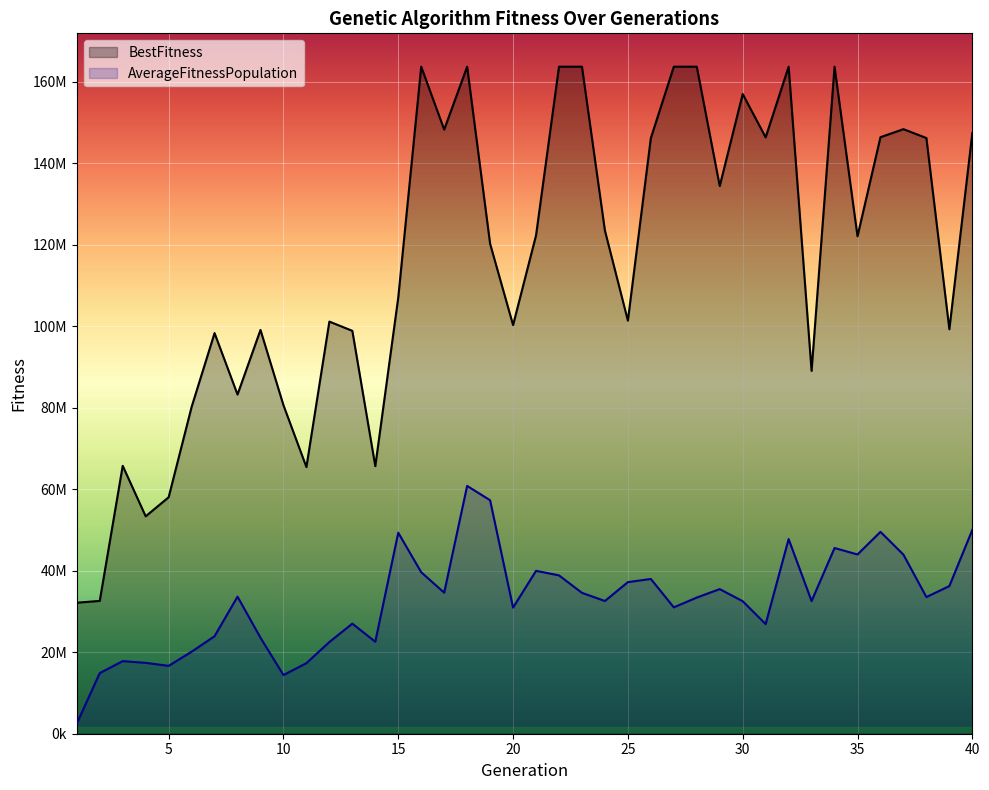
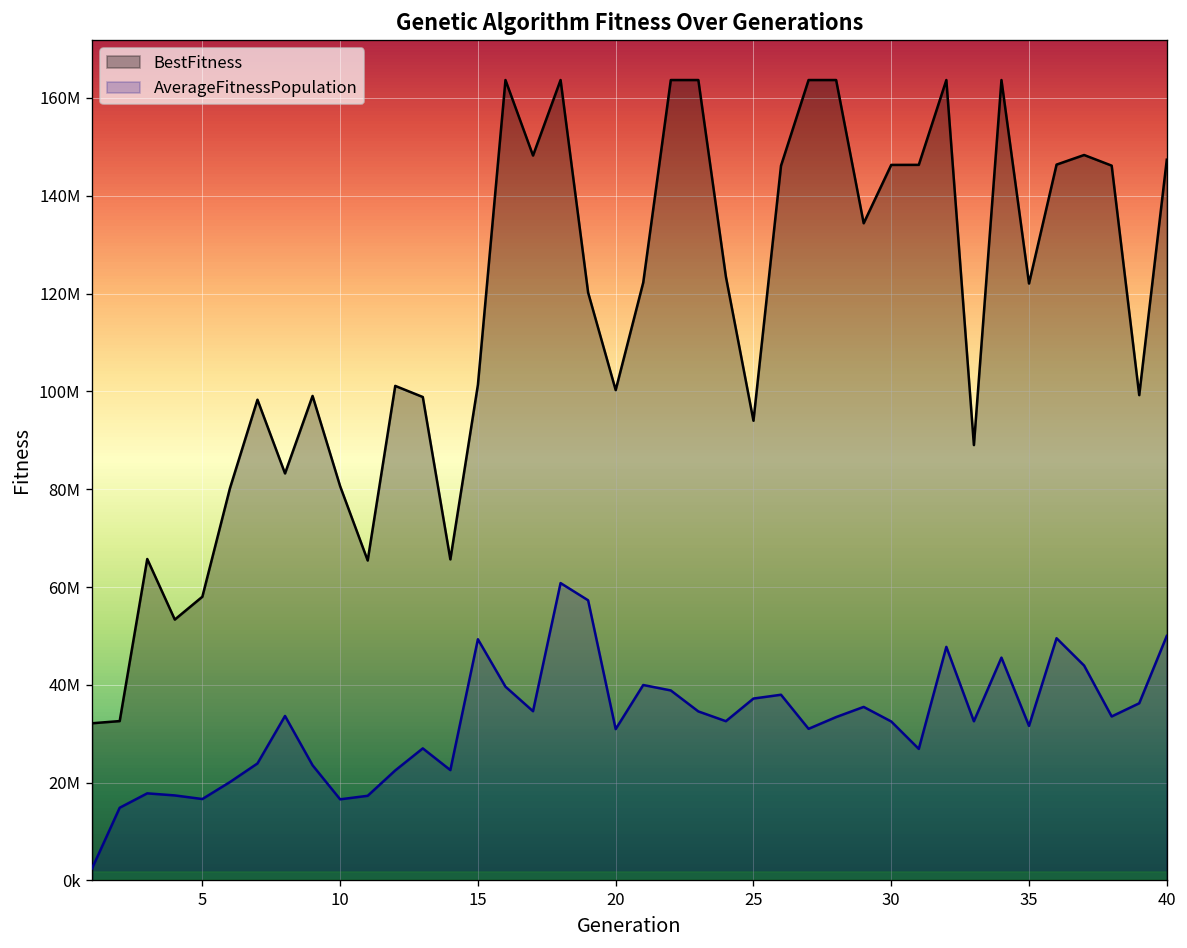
  {
    "BestFitness": {
      "5": 58000000,
      "10": 81000000,
-     "15": 107000000,
+     "15": 101000000,
      "20": 100000000,
-     "25": 101000000,
-     "30": 157000000,
+     "25": 94000000,
+     "30": 146000000,
      "35": 122000000,
      "40": 147000000
    },
    "AverageFitnessPopulation": {
      "5": 17000000,
-     "10": 14000000,
+     "10": 17000000,
      "15": 49000000,
      "20": 31000000,
      "25": 37000000,
      "30": 33000000,
-     "35": 44000000,
+     "35": 32000000,
      "40": 50000000
    }
  }
